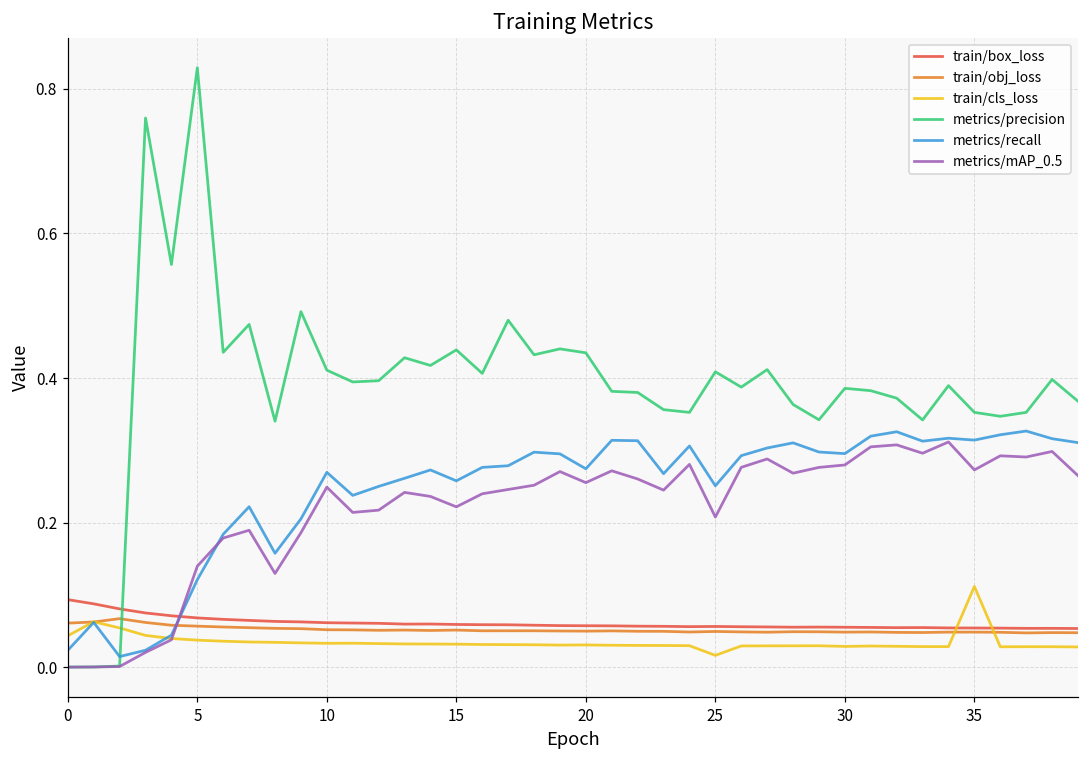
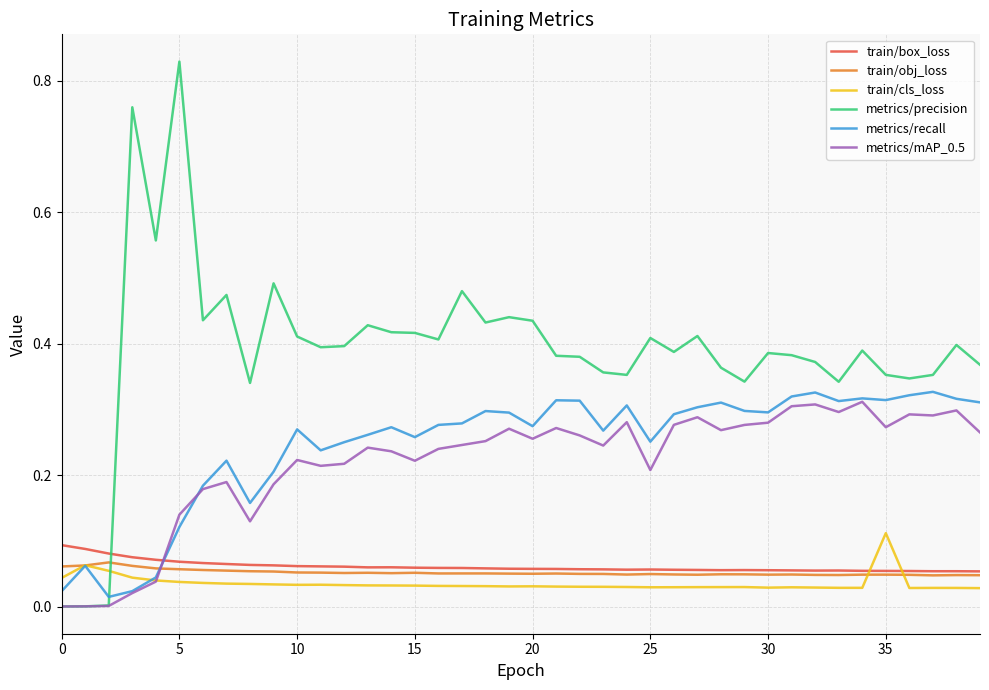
  {
    "train/cls_loss": {
      "0": 0.04,
      "5": 0.04,
      "10": 0.03,
      "15": 0.03,
      "20": 0.03,
-     "25": 0.02,
+     "25": 0.03,
      "30": 0.03,
      "35": 0.11
    },
    "metrics/precision": {
      "5": 0.83,
      "10": 0.41,
-     "15": 0.44,
+     "15": 0.42,
      "20": 0.43,
      "25": 0.41,
      "30": 0.39,
      "35": 0.35
    },
    "metrics/recall": {
      "0": 0.02,
      "5": 0.12,
      "10": 0.27,
      "15": 0.26,
      "20": 0.27,
      "25": 0.25,
      "30": 0.30,
      "35": 0.31
    },
    "metrics/mAP_0.5": {
      "5": 0.14,
-     "10": 0.25,
+     "10": 0.22,
      "15": 0.22,
      "20": 0.26,
      "25": 0.21,
      "30": 0.28,
      "35": 0.27
    }
  }
